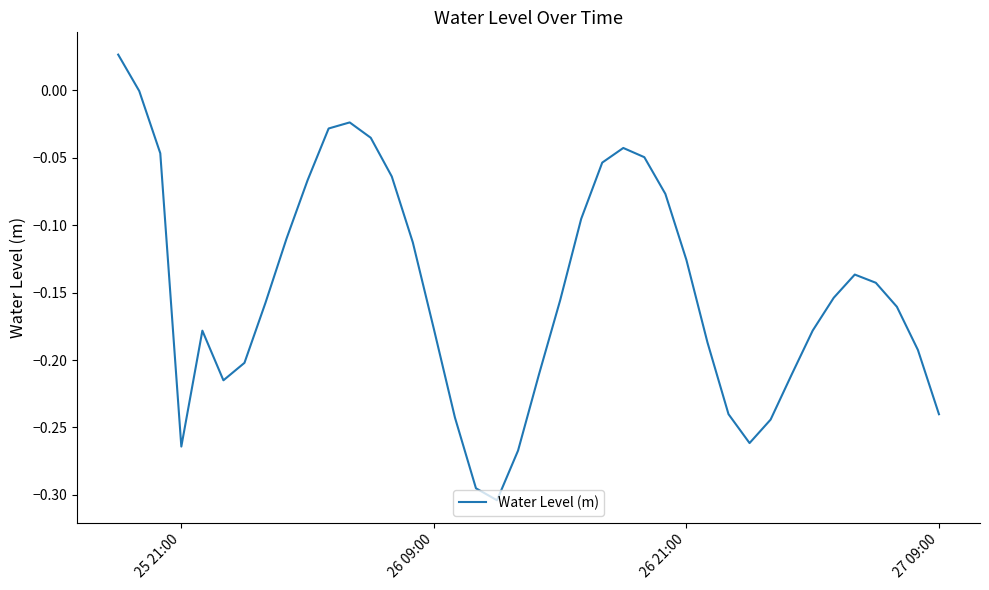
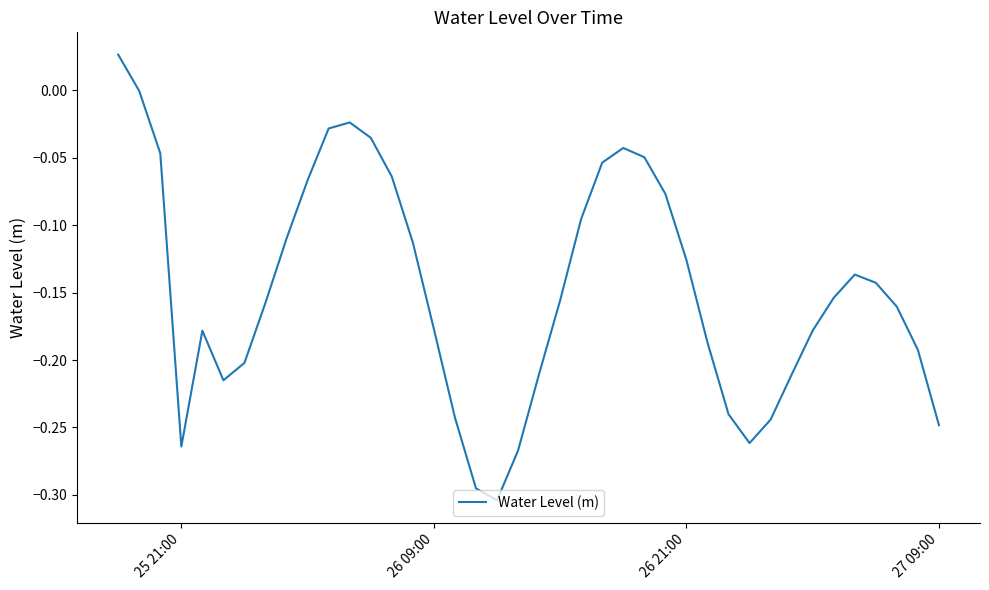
  {
    "25 21:00": -0.264,
    "26 09:00": -0.177,
    "26 21:00": -0.126,
-   "27 09:00": -0.240
+   "27 09:00": -0.248
  }
